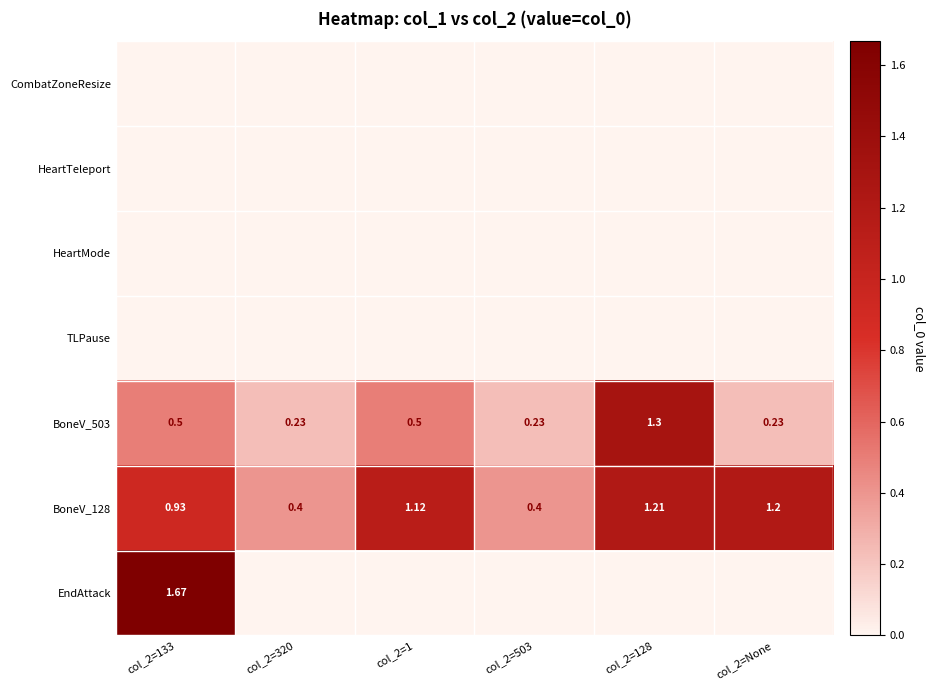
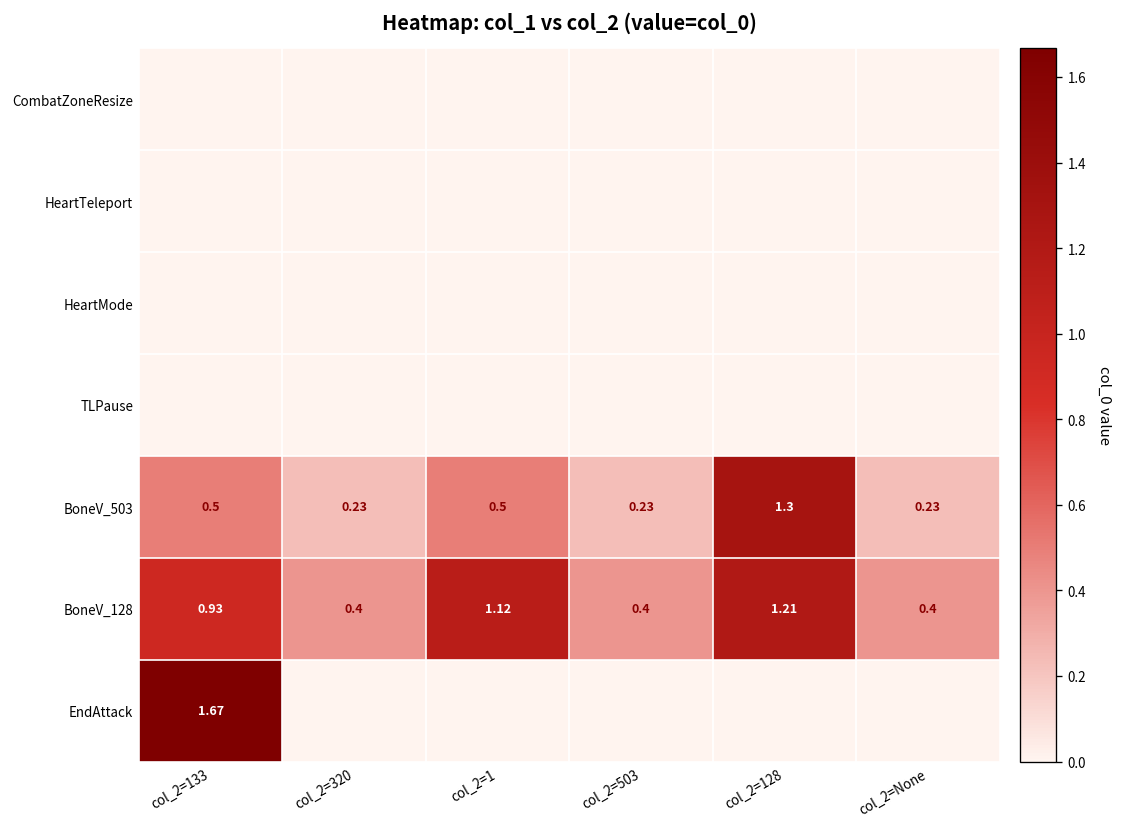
  {
    "BoneV_503": {
      "col_2=133": 0.5,
      "col_2=320": 0.23,
      "col_2=1": 0.5,
      "col_2=503": 0.23,
      "col_2=128": 1.3,
      "col_2=None": 0.23
    },
    "BoneV_128": {
      "col_2=133": 0.93,
      "col_2=320": 0.4,
      "col_2=1": 1.12,
      "col_2=503": 0.4,
      "col_2=128": 1.21,
-     "col_2=None": 1.2
+     "col_2=None": 0.4
    },
    "EndAttack": {
      "col_2=133": 1.67
    }
  }
